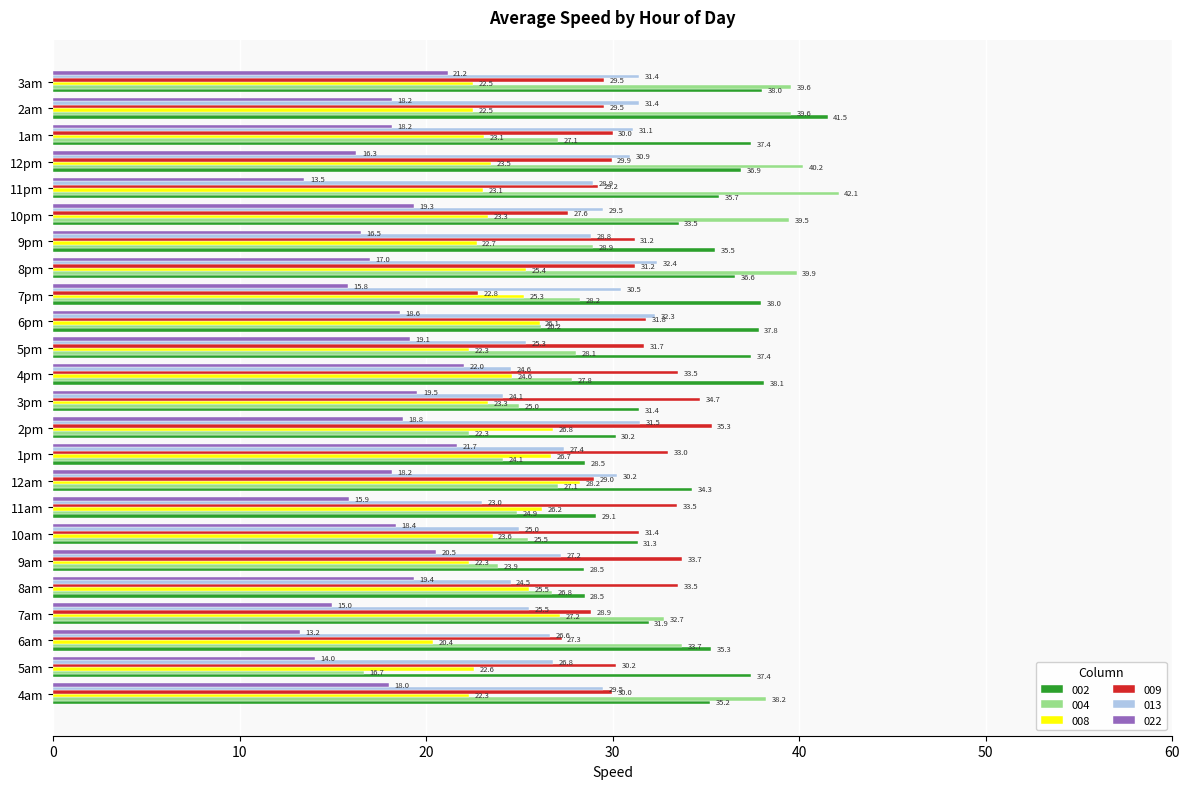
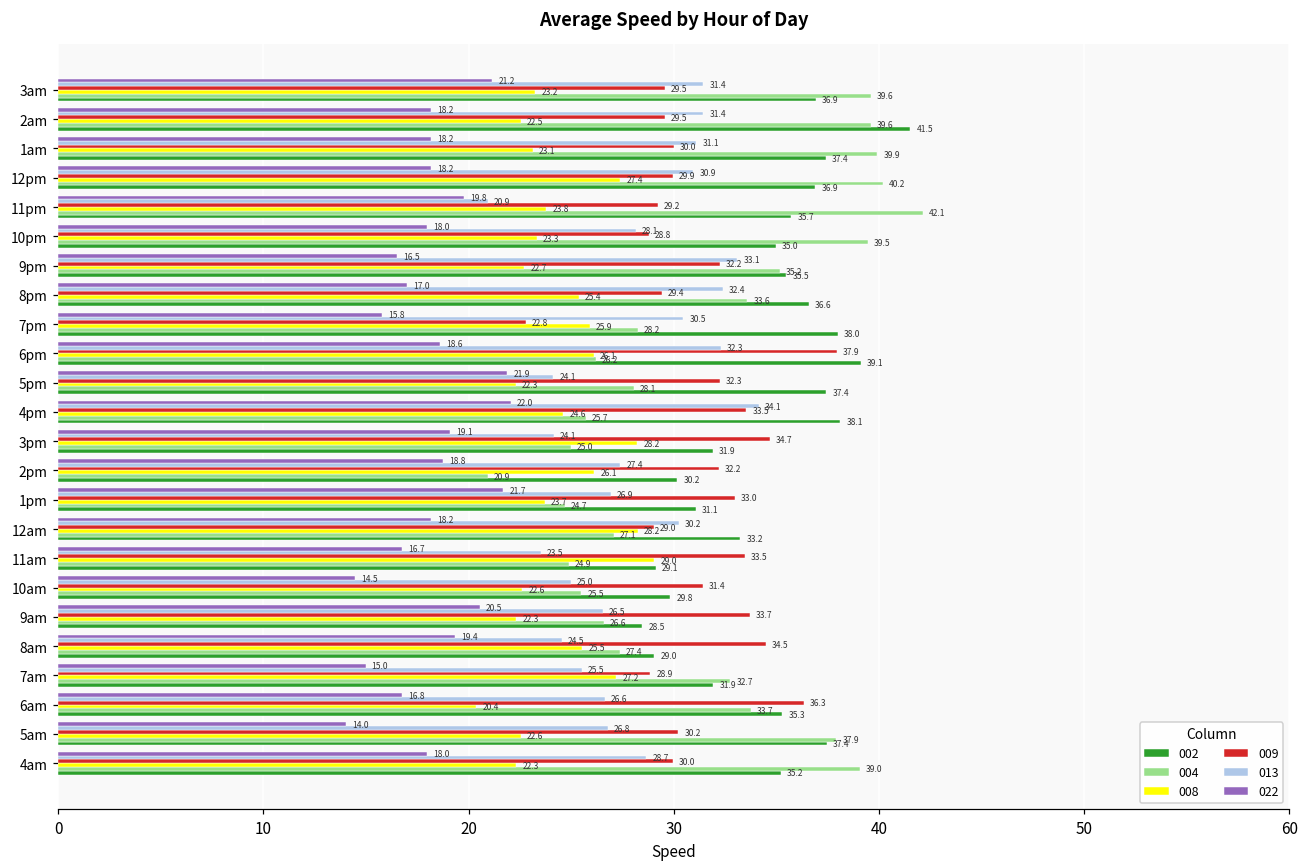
  {
    "002": {
-     "3am": 38.0,
+     "3am": 36.9,
      "2am": 41.5,
      "1am": 37.4,
      "12pm": 36.9,
      "11pm": 35.7,
-     "10pm": 33.5,
+     "10pm": 35.0,
      "9pm": 35.5,
      "8pm": 36.6,
      "7pm": 38.0,
-     "6pm": 37.8,
+     "6pm": 39.1,
      "5pm": 37.4,
      "4pm": 38.1,
-     "3pm": 31.4,
+     "3pm": 31.9,
      "2pm": 30.2,
-     "1pm": 28.5,
-     "12am": 34.3,
+     "1pm": 31.1,
+     "12am": 33.2,
      "11am": 29.1,
-     "10am": 31.3,
+     "10am": 29.8,
      "9am": 28.5,
-     "8am": 28.5,
+     "8am": 29.0,
      "7am": 31.9,
      "6am": 35.3,
      "5am": 37.4,
      "4am": 35.2
    },
    "004": {
      "3am": 39.6,
      "2am": 39.6,
-     "1am": 27.1,
+     "1am": 39.9,
      "12pm": 40.2,
      "11pm": 42.1,
      "10pm": 39.5,
-     "9pm": 28.9,
-     "8pm": 39.9,
+     "9pm": 35.2,
+     "8pm": 33.6,
      "7pm": 28.2,
      "5pm": 28.1,
-     "4pm": 27.8,
+     "4pm": 25.7,
      "3pm": 25.0,
-     "2pm": 22.3,
-     "1pm": 24.1,
+     "2pm": 20.9,
+     "1pm": 24.7,
      "12am": 27.1,
      "11am": 24.9,
      "10am": 25.5,
-     "9am": 23.9,
-     "8am": 26.8,
+     "9am": 26.6,
+     "8am": 27.4,
      "7am": 32.7,
      "6am": 33.7,
-     "5am": 16.7,
-     "4am": 38.2
+     "5am": 37.9,
+     "4am": 39.0
    },
    "008": {
-     "3am": 22.5,
+     "3am": 23.2,
      "2am": 22.5,
      "1am": 23.1,
-     "12pm": 23.5,
-     "11pm": 23.1,
+     "12pm": 27.4,
+     "11pm": 23.8,
      "10pm": 23.3,
      "9pm": 22.7,
      "8pm": 25.4,
-     "7pm": 25.3,
+     "7pm": 25.9,
      "5pm": 22.3,
      "4pm": 24.6,
-     "3pm": 23.3,
-     "2pm": 26.8,
-     "1pm": 26.7,
+     "3pm": 28.2,
+     "2pm": 26.1,
+     "1pm": 23.7,
      "12am": 28.2,
-     "11am": 26.2,
-     "10am": 23.6,
+     "11am": 29.0,
+     "10am": 22.6,
      "9am": 22.3,
      "8am": 25.5,
      "7am": 27.2,
      "6am": 20.4,
      "5am": 22.6,
      "4am": 22.3
    },
    "009": {
      "3am": 29.5,
      "2am": 29.5,
      "1am": 30.0,
      "12pm": 29.9,
-     "10pm": 27.6,
-     "9pm": 31.2,
-     "8pm": 31.2,
+     "10pm": 28.8,
+     "9pm": 32.2,
+     "8pm": 29.4,
      "7pm": 22.8,
-     "6pm": 31.8,
-     "5pm": 31.7,
+     "6pm": 37.9,
+     "5pm": 32.3,
      "4pm": 33.5,
      "3pm": 34.7,
-     "2pm": 35.3,
+     "2pm": 32.2,
      "1pm": 33.0,
      "12am": 29.0,
      "11am": 33.5,
      "10am": 31.4,
      "9am": 33.7,
-     "8am": 33.5,
+     "8am": 34.5,
      "7am": 28.9,
-     "6am": 27.3,
+     "6am": 36.3,
      "5am": 30.2
    },
    "013": {
      "3am": 31.4,
      "2am": 31.4,
      "1am": 31.1,
      "12pm": 30.9,
-     "11pm": 28.9,
-     "10pm": 29.5,
-     "9pm": 28.8,
+     "11pm": 20.9,
+     "10pm": 28.1,
+     "9pm": 33.1,
      "8pm": 32.4,
      "7pm": 30.5,
-     "5pm": 25.3,
-     "4pm": 24.6,
+     "5pm": 24.1,
+     "4pm": 34.1,
      "3pm": 24.1,
-     "2pm": 31.5,
-     "1pm": 27.4,
+     "2pm": 27.4,
+     "1pm": 26.9,
      "12am": 30.2,
-     "11am": 23.0,
+     "11am": 23.5,
      "10am": 25.0,
-     "9am": 27.2,
+     "9am": 26.5,
      "8am": 24.5,
      "7am": 25.5,
      "6am": 26.6,
      "5am": 26.8,
-     "4am": 29.5
+     "4am": 28.7
    },
    "022": {
      "3am": 21.2,
      "2am": 18.2,
      "1am": 18.2,
-     "12pm": 16.3,
-     "11pm": 13.5,
-     "10pm": 19.3,
+     "12pm": 18.2,
+     "11pm": 19.8,
+     "10pm": 18.0,
      "9pm": 16.5,
      "8pm": 17.0,
      "7pm": 15.8,
      "6pm": 18.6,
-     "5pm": 19.1,
+     "5pm": 21.9,
      "4pm": 22.0,
-     "3pm": 19.5,
+     "3pm": 19.1,
      "2pm": 18.8,
      "1pm": 21.7,
      "12am": 18.2,
-     "11am": 15.9,
-     "10am": 18.4,
+     "11am": 16.7,
+     "10am": 14.5,
      "9am": 20.5,
      "8am": 19.4,
      "7am": 15.0,
-     "6am": 13.2,
+     "6am": 16.8,
      "5am": 14.0,
      "4am": 18.0
    }
  }
